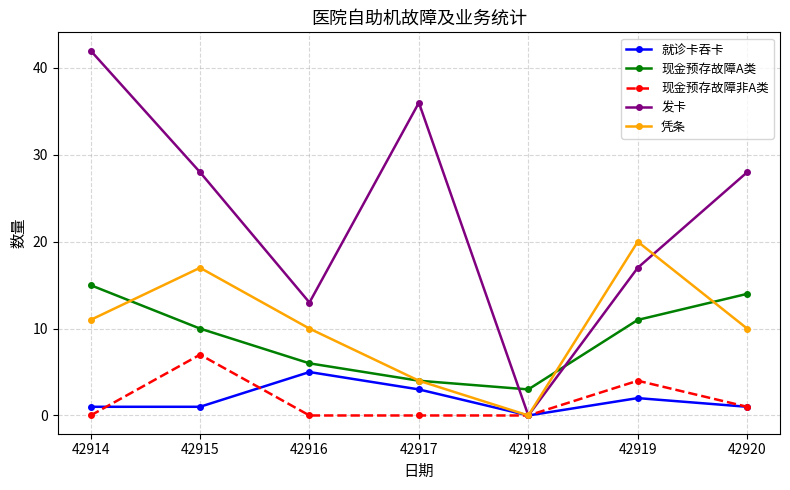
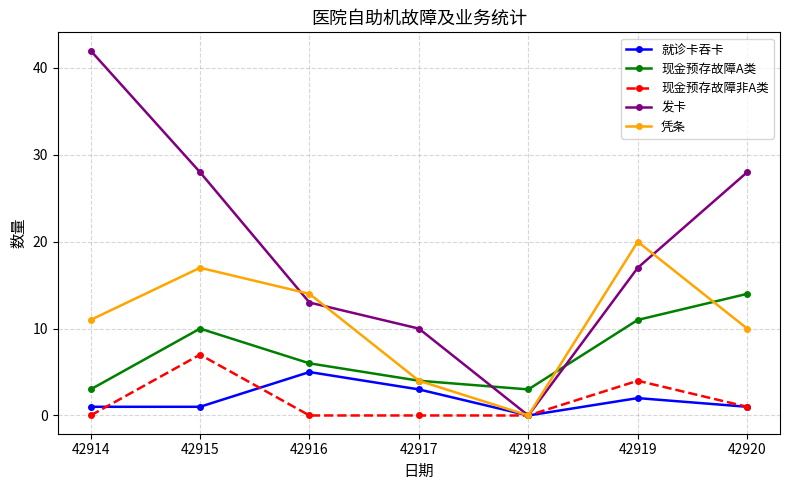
  {
    "就诊卡吞卡": {
      "42914": 1,
      "42915": 1,
      "42916": 5,
      "42917": 3,
      "42919": 2
    },
    "现金预存故障A类": {
-     "42914": 15,
+     "42914": 3,
      "42915": 10,
      "42916": 6,
      "42918": 3,
      "42919": 11,
      "42920": 14
    },
    "现金预存故障非A类": {
      "42914": 0,
      "42915": 7,
      "42916": 0,
      "42917": 0,
      "42919": 4
    },
    "发卡": {
      "42914": 42,
      "42915": 28,
      "42916": 13,
-     "42917": 36,
+     "42917": 10,
      "42919": 17,
      "42920": 28
    },
    "凭条": {
      "42914": 11,
      "42915": 17,
-     "42916": 10,
+     "42916": 14,
      "42919": 20,
      "42920": 10
    }
  }
